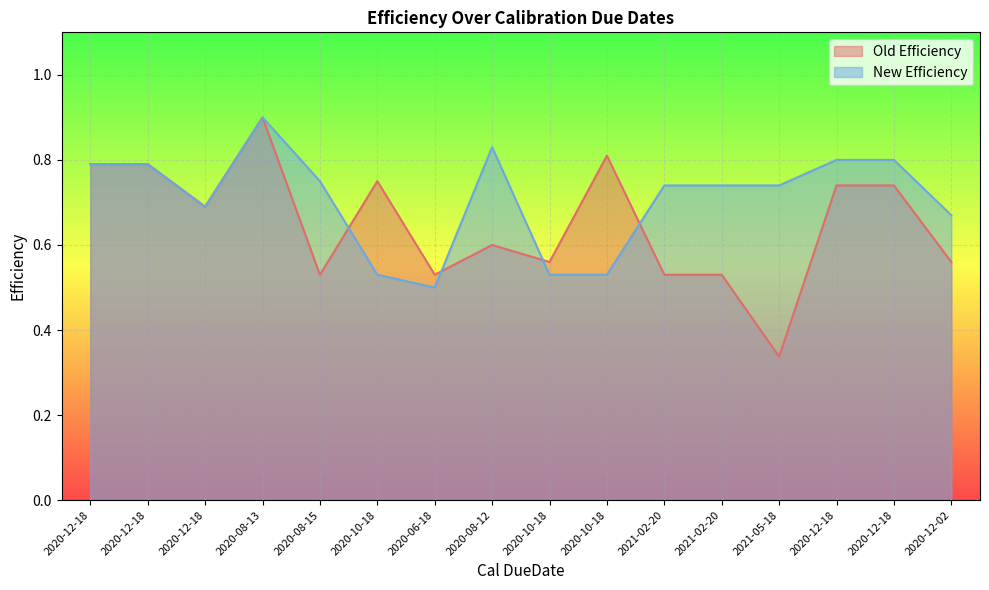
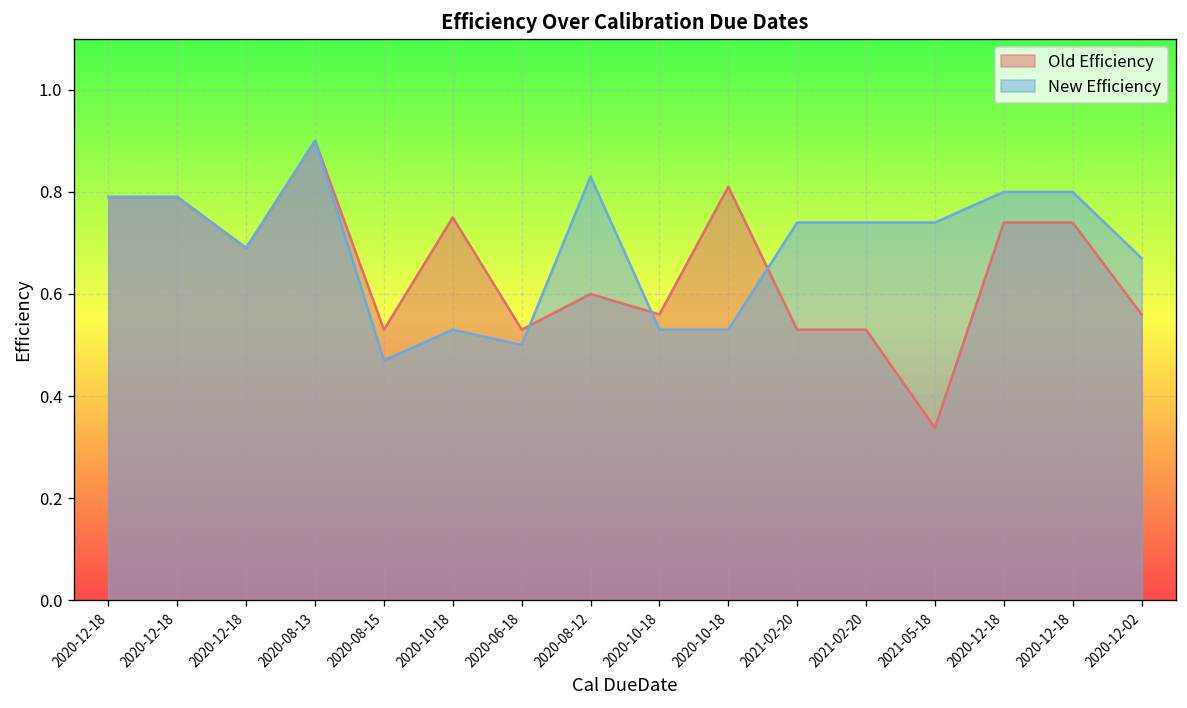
  {
    "Old Efficiency": {
      "2020-08-15": 0.53,
      "2020-06-18": 0.53,
      "2020-08-12": 0.60,
      "2021-05-18": 0.34,
      "2020-12-02": 0.56
    },
    "New Efficiency": {
-     "2020-08-15": 0.75,
+     "2020-08-15": 0.47,
      "2020-06-18": 0.50,
      "2020-08-12": 0.83,
      "2021-05-18": 0.74,
      "2020-12-02": 0.67
    }
  }
